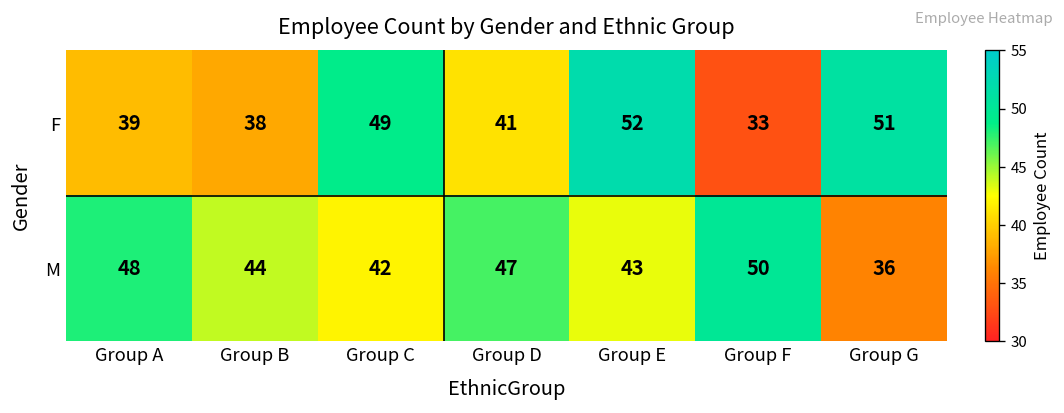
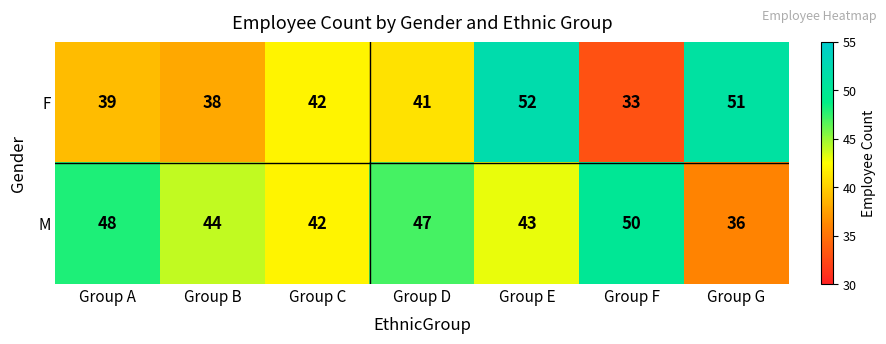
  {
    "F": {
      "Group A": 39,
      "Group B": 38,
-     "Group C": 49,
+     "Group C": 42,
      "Group D": 41,
      "Group E": 52,
      "Group F": 33,
      "Group G": 51
    },
    "M": {
      "Group A": 48,
      "Group B": 44,
      "Group C": 42,
      "Group D": 47,
      "Group E": 43,
      "Group F": 50,
      "Group G": 36
    }
  }
